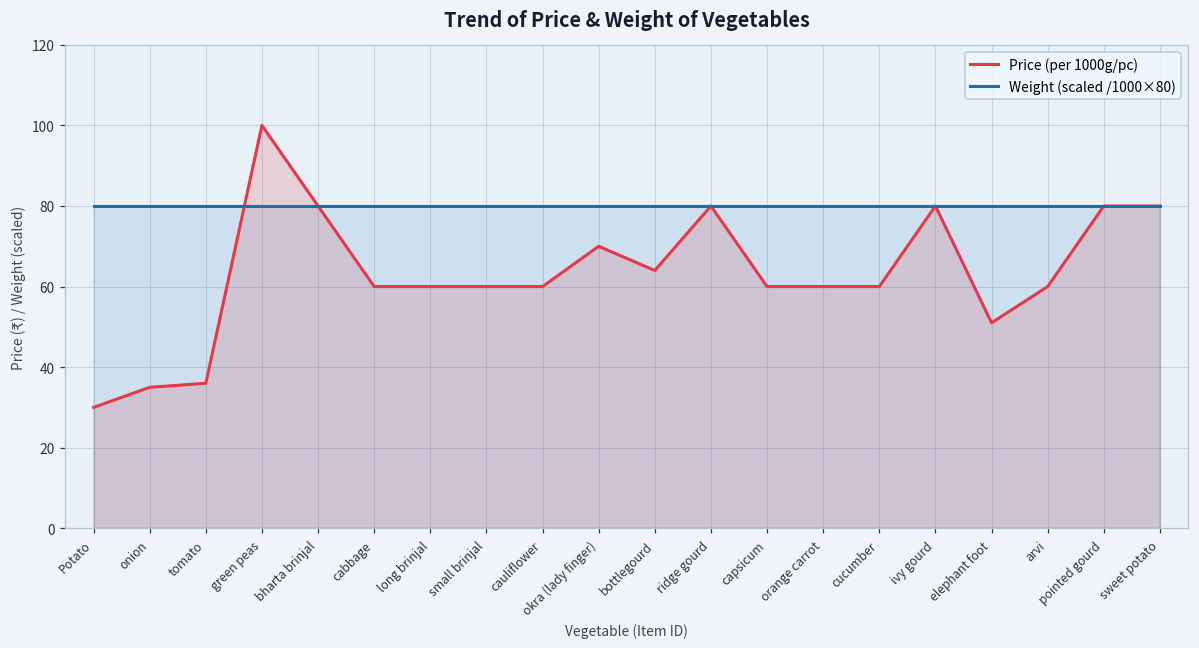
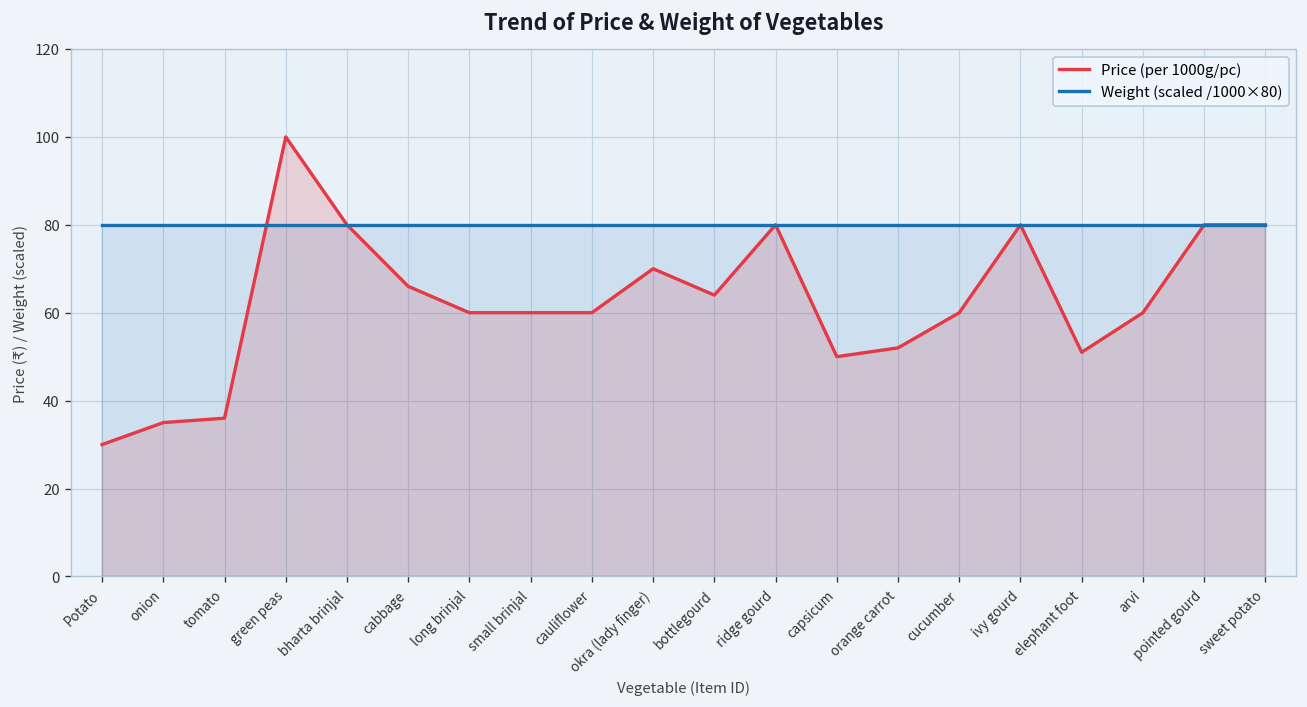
  {
    "Price (per 1000g/pc)": {
      "Potato": 30,
      "onion": 35,
      "tomato": 36,
      "green peas": 100,
-     "cabbage": 60,
+     "cabbage": 66,
      "long brinjal": 60,
      "small brinjal": 60,
      "cauliflower": 60,
      "okra (lady finger)": 70,
      "bottlegourd": 64,
-     "capsicum": 60,
-     "orange carrot": 60,
+     "capsicum": 50,
+     "orange carrot": 52,
      "cucumber": 60,
      "elephant foot": 51,
      "arvi": 60
    },
    "Weight (scaled /1000×80)": {
      "Potato": 80,
      "onion": 80,
      "tomato": 80,
      "green peas": 80,
      "cabbage": 80,
      "long brinjal": 80,
      "small brinjal": 80,
      "cauliflower": 80,
      "okra (lady finger)": 80,
      "bottlegourd": 80,
      "capsicum": 80,
      "orange carrot": 80,
      "cucumber": 80,
      "elephant foot": 80,
      "arvi": 80
    }
  }
